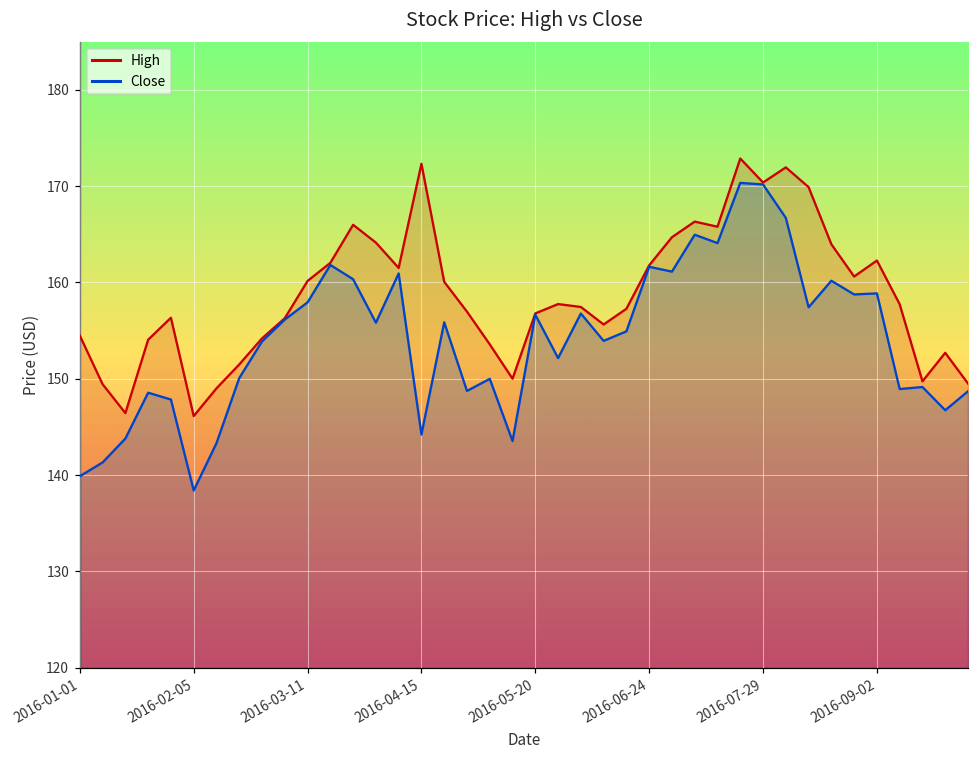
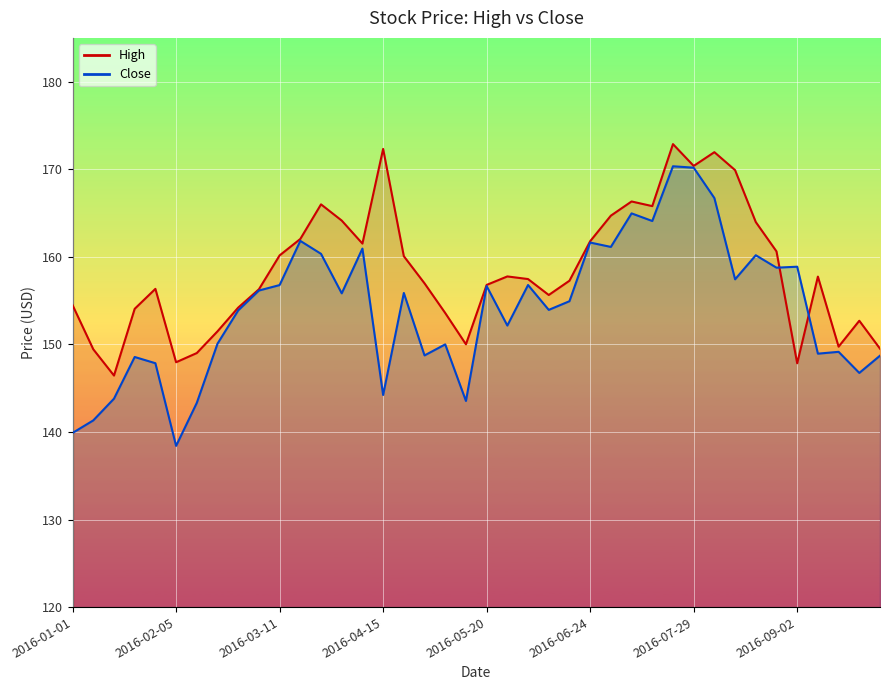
  {
    "High": {
      "2016-01-01": 154,
-     "2016-02-05": 146,
+     "2016-02-05": 148,
      "2016-03-11": 160,
      "2016-04-15": 172,
-     "2016-09-02": 162
+     "2016-09-02": 148
    },
    "Close": {
      "2016-01-01": 140,
      "2016-02-05": 138,
-     "2016-03-11": 158,
+     "2016-03-11": 157,
      "2016-04-15": 144,
      "2016-09-02": 159
    }
  }
